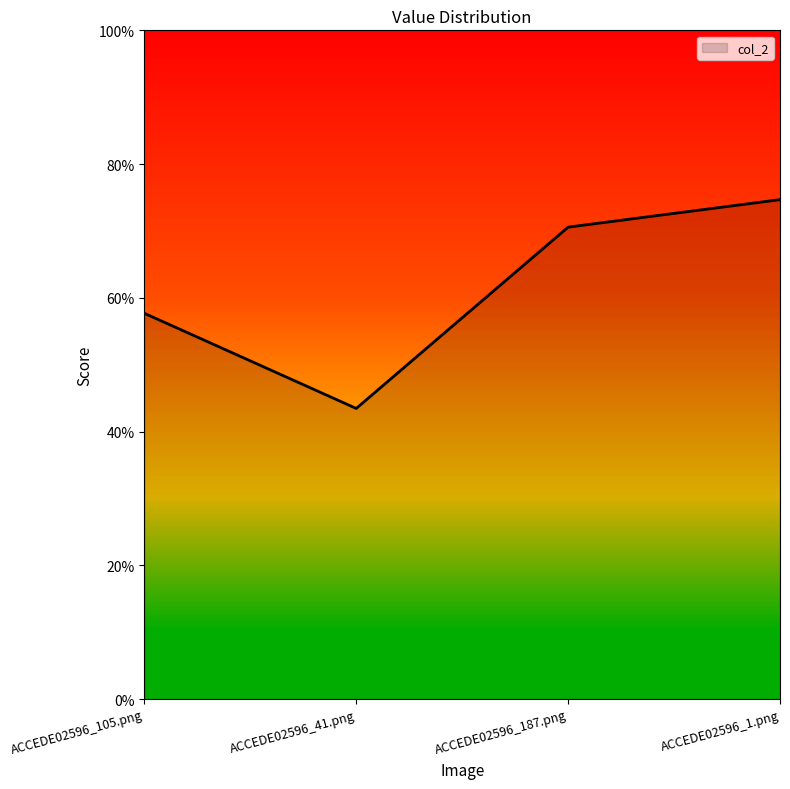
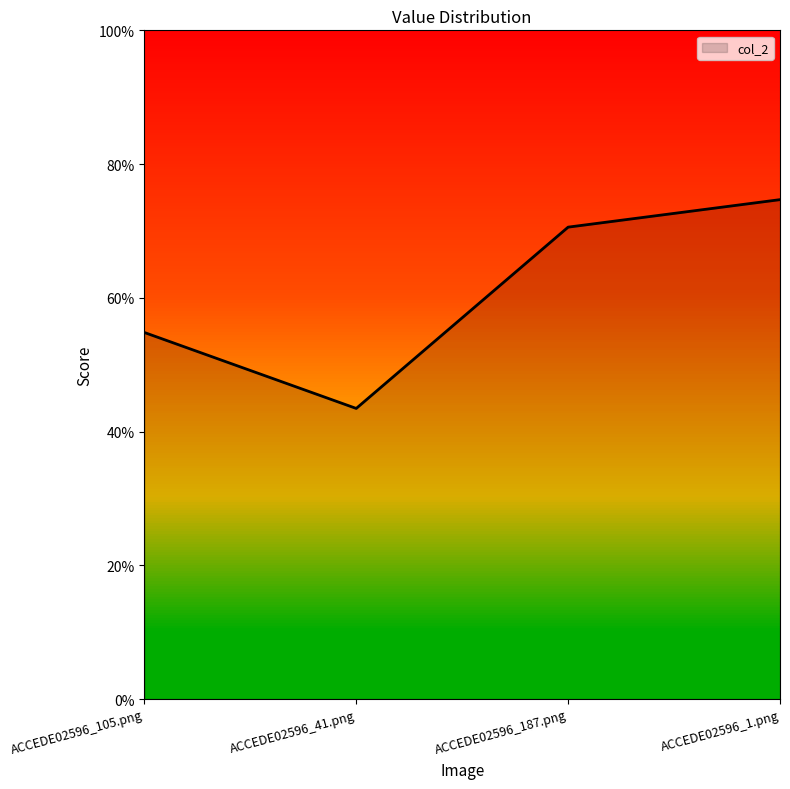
  {
-   "ACCEDE02596_105.png": "58%",
+   "ACCEDE02596_105.png": "55%",
    "ACCEDE02596_41.png": "43%",
    "ACCEDE02596_187.png": "71%",
    "ACCEDE02596_1.png": "75%"
  }
